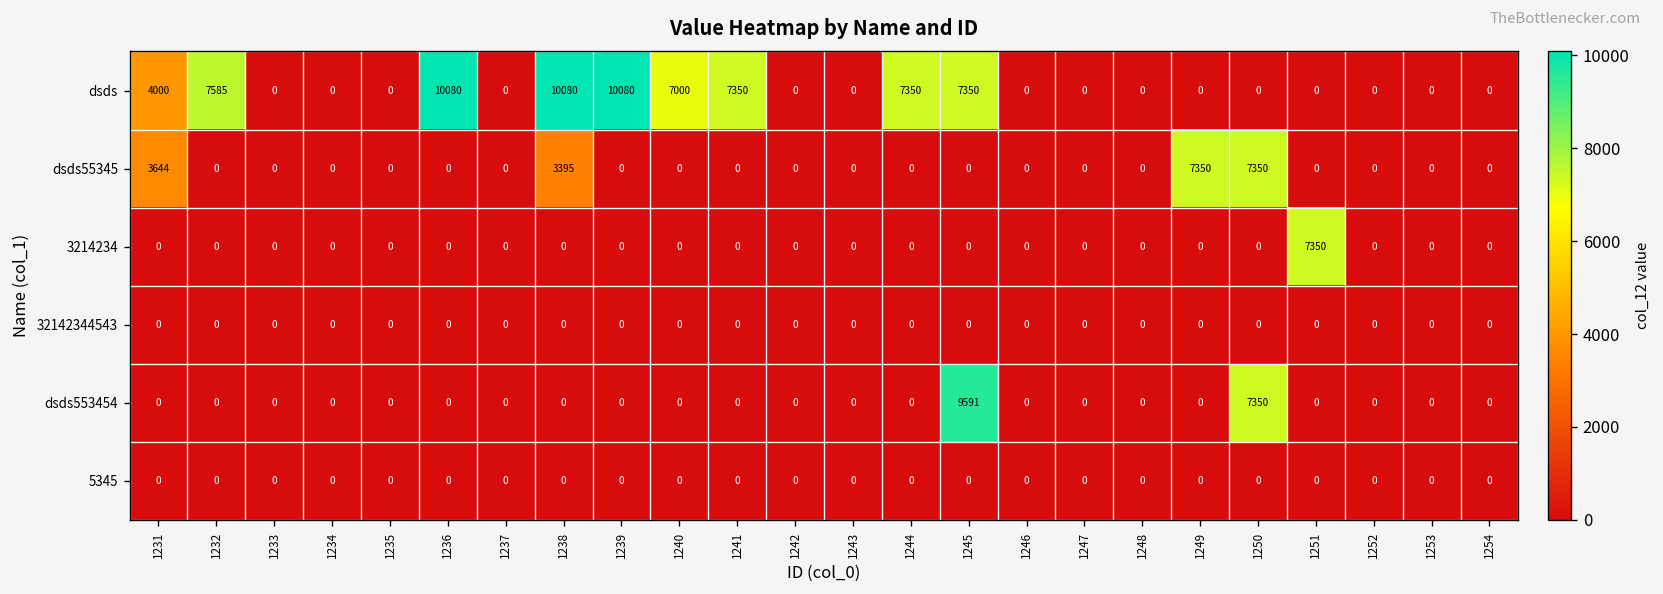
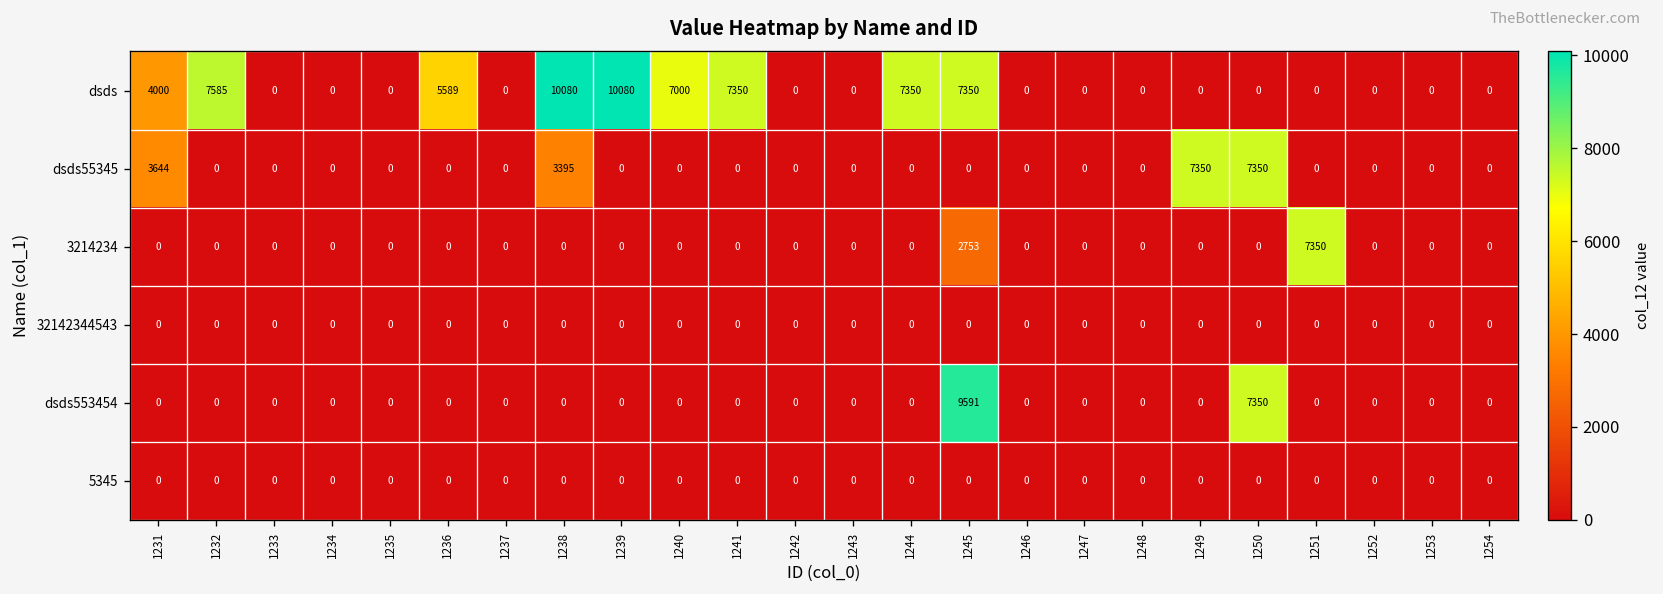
  {
    "dsds": {
      "1231": 4000,
      "1232": 7585,
      "1233": 0,
      "1234": 0,
      "1235": 0,
-     "1236": 10080,
+     "1236": 5589,
      "1237": 0,
      "1238": 10080,
      "1239": 10080,
      "1240": 7000,
      "1241": 7350,
      "1242": 0,
      "1243": 0,
      "1244": 7350,
      "1245": 7350,
      "1246": 0,
      "1247": 0,
      "1248": 0,
      "1249": 0,
      "1250": 0,
      "1251": 0,
      "1252": 0,
      "1253": 0,
      "1254": 0
    },
    "dsds55345": {
      "1231": 3644,
      "1232": 0,
      "1233": 0,
      "1234": 0,
      "1235": 0,
      "1236": 0,
      "1237": 0,
      "1238": 3395,
      "1239": 0,
      "1240": 0,
      "1241": 0,
      "1242": 0,
      "1243": 0,
      "1244": 0,
      "1245": 0,
      "1246": 0,
      "1247": 0,
      "1248": 0,
      "1249": 7350,
      "1250": 7350,
      "1251": 0,
      "1252": 0,
      "1253": 0,
      "1254": 0
    },
    "3214234": {
      "1231": 0,
      "1232": 0,
      "1233": 0,
      "1234": 0,
      "1235": 0,
      "1236": 0,
      "1237": 0,
      "1238": 0,
      "1239": 0,
      "1240": 0,
      "1241": 0,
      "1242": 0,
      "1243": 0,
      "1244": 0,
-     "1245": 0,
+     "1245": 2753,
      "1246": 0,
      "1247": 0,
      "1248": 0,
      "1249": 0,
      "1250": 0,
      "1251": 7350,
      "1252": 0,
      "1253": 0,
      "1254": 0
    },
    "32142344543": {
      "1231": 0,
      "1232": 0,
      "1233": 0,
      "1234": 0,
      "1235": 0,
      "1236": 0,
      "1237": 0,
      "1238": 0,
      "1239": 0,
      "1240": 0,
      "1241": 0,
      "1242": 0,
      "1243": 0,
      "1244": 0,
      "1245": 0,
      "1246": 0,
      "1247": 0,
      "1248": 0,
      "1249": 0,
      "1250": 0,
      "1251": 0,
      "1252": 0,
      "1253": 0,
      "1254": 0
    },
    "dsds553454": {
      "1231": 0,
      "1232": 0,
      "1233": 0,
      "1234": 0,
      "1235": 0,
      "1236": 0,
      "1237": 0,
      "1238": 0,
      "1239": 0,
      "1240": 0,
      "1241": 0,
      "1242": 0,
      "1243": 0,
      "1244": 0,
      "1245": 9591,
      "1246": 0,
      "1247": 0,
      "1248": 0,
      "1249": 0,
      "1250": 7350,
      "1251": 0,
      "1252": 0,
      "1253": 0,
      "1254": 0
    },
    "5345": {
      "1231": 0,
      "1232": 0,
      "1233": 0,
      "1234": 0,
      "1235": 0,
      "1236": 0,
      "1237": 0,
      "1238": 0,
      "1239": 0,
      "1240": 0,
      "1241": 0,
      "1242": 0,
      "1243": 0,
      "1244": 0,
      "1245": 0,
      "1246": 0,
      "1247": 0,
      "1248": 0,
      "1249": 0,
      "1250": 0,
      "1251": 0,
      "1252": 0,
      "1253": 0,
      "1254": 0
    }
  }
